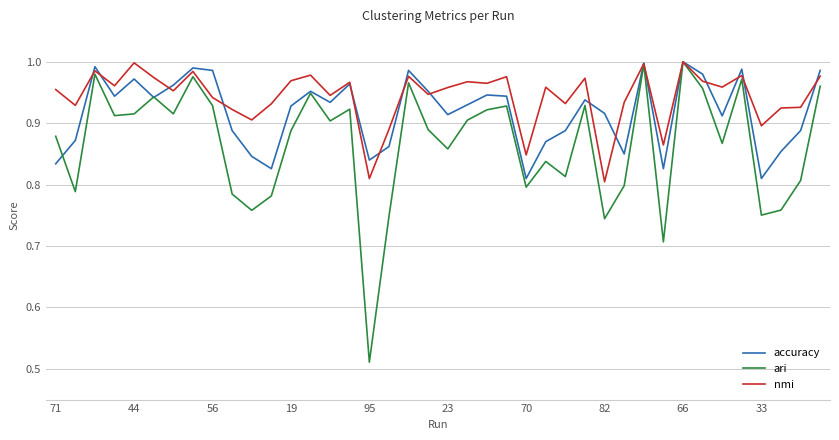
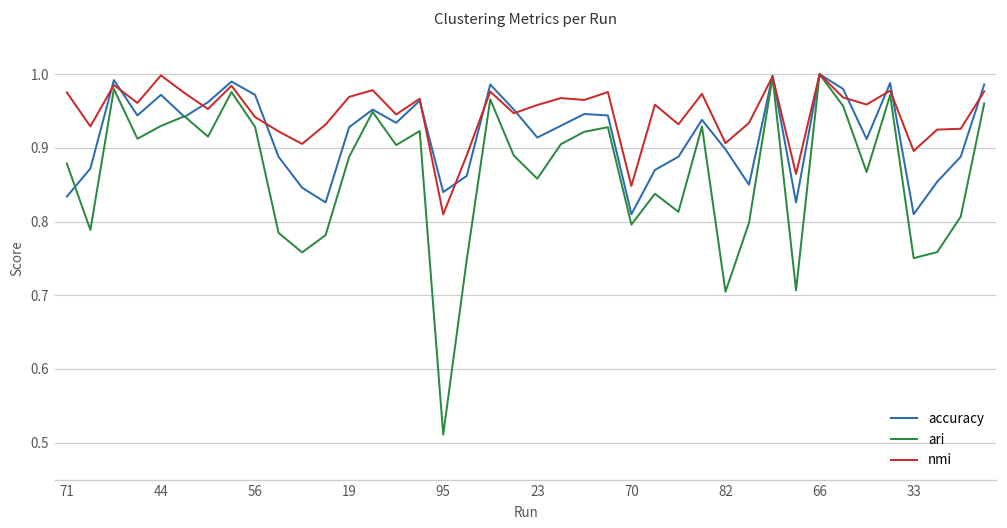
  {
    "accuracy": {
      "71": 0.83,
      "44": 0.97,
-     "56": 0.99,
+     "56": 0.97,
      "95": 0.84,
      "70": 0.81,
-     "82": 0.92
+     "82": 0.90
    },
    "ari": {
      "71": 0.88,
-     "44": 0.92,
+     "44": 0.93,
      "56": 0.93,
      "95": 0.51,
      "70": 0.80,
-     "82": 0.74
+     "82": 0.70
    },
    "nmi": {
-     "71": 0.95,
+     "71": 0.98,
      "44": 1.00,
      "56": 0.94,
      "95": 0.81,
      "70": 0.85,
-     "82": 0.80
+     "82": 0.91
    }
  }
